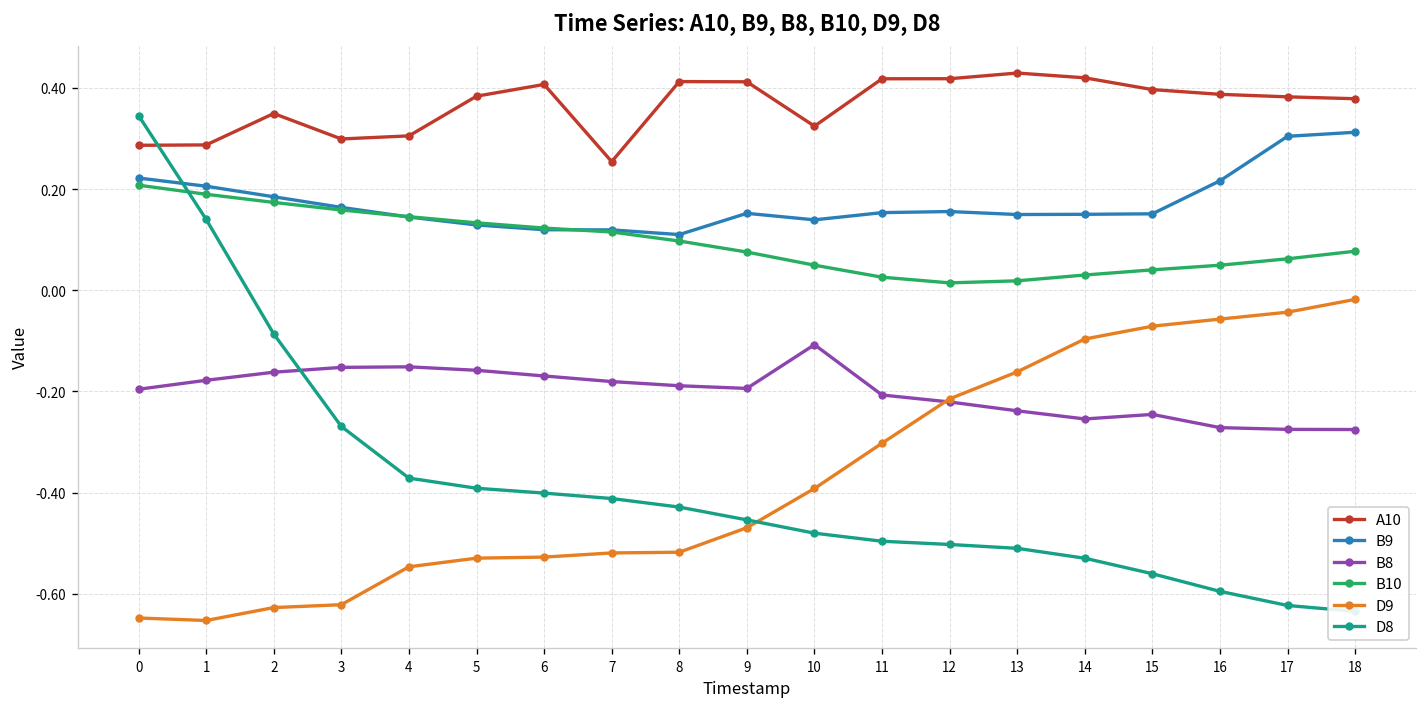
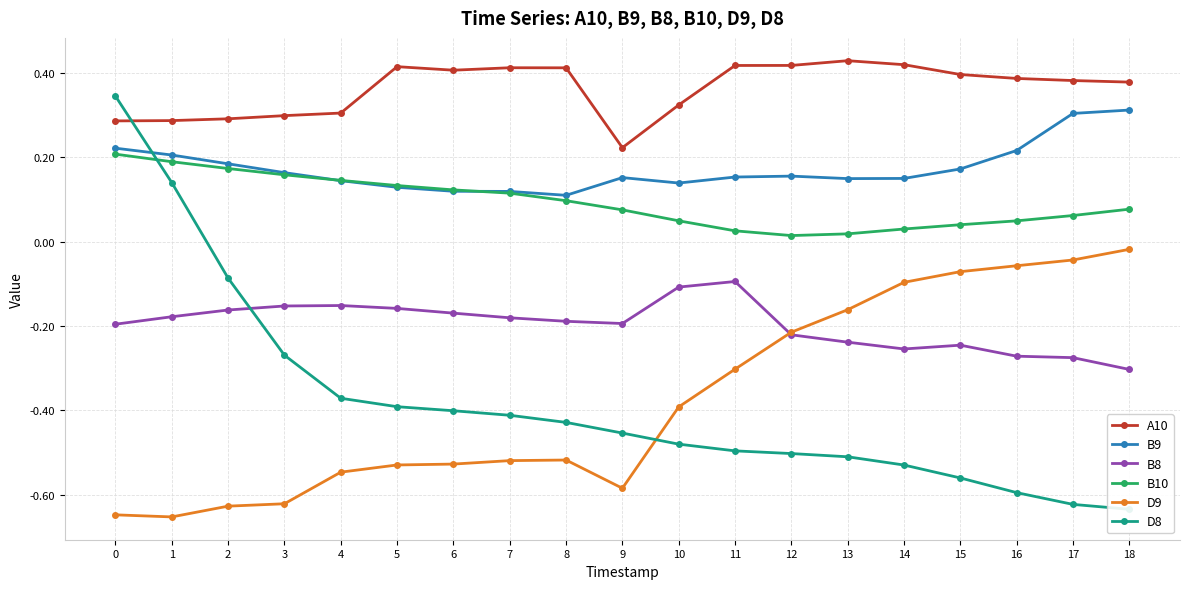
  {
    "A10": {
      "0": 0.29,
      "1": 0.29,
-     "2": 0.35,
+     "2": 0.29,
      "3": 0.30,
      "4": 0.31,
-     "5": 0.38,
+     "5": 0.42,
      "6": 0.41,
-     "7": 0.25,
+     "7": 0.41,
      "8": 0.41,
-     "9": 0.41,
+     "9": 0.22,
      "10": 0.32,
      "11": 0.42,
      "12": 0.42,
      "13": 0.43,
      "14": 0.42,
      "15": 0.40,
      "16": 0.39,
      "17": 0.38,
      "18": 0.38
    },
    "B9": {
      "0": 0.22,
      "1": 0.21,
      "2": 0.18,
      "8": 0.11,
      "9": 0.15,
      "10": 0.14,
      "11": 0.15,
      "12": 0.16,
      "13": 0.15,
      "14": 0.15,
-     "15": 0.15,
+     "15": 0.17,
      "16": 0.22,
      "17": 0.30,
      "18": 0.31
    },
    "B8": {
      "0": -0.20,
      "1": -0.18,
      "2": -0.16,
      "3": -0.15,
      "4": -0.15,
      "5": -0.16,
      "6": -0.17,
      "7": -0.18,
      "8": -0.19,
      "9": -0.19,
      "10": -0.11,
-     "11": -0.21,
+     "11": -0.09,
      "12": -0.22,
      "13": -0.24,
      "14": -0.25,
      "15": -0.25,
      "16": -0.27,
      "17": -0.27,
-     "18": -0.28
+     "18": -0.30
    },
    "D9": {
      "0": -0.65,
      "1": -0.65,
      "2": -0.63,
      "3": -0.62,
      "4": -0.55,
      "5": -0.53,
      "6": -0.53,
      "7": -0.52,
      "8": -0.52,
-     "9": -0.47,
+     "9": -0.58,
      "10": -0.39,
      "11": -0.30,
      "12": -0.21,
      "13": -0.16,
      "14": -0.10,
      "15": -0.07,
      "16": -0.06,
      "17": -0.04,
      "18": -0.02
    }
  }
